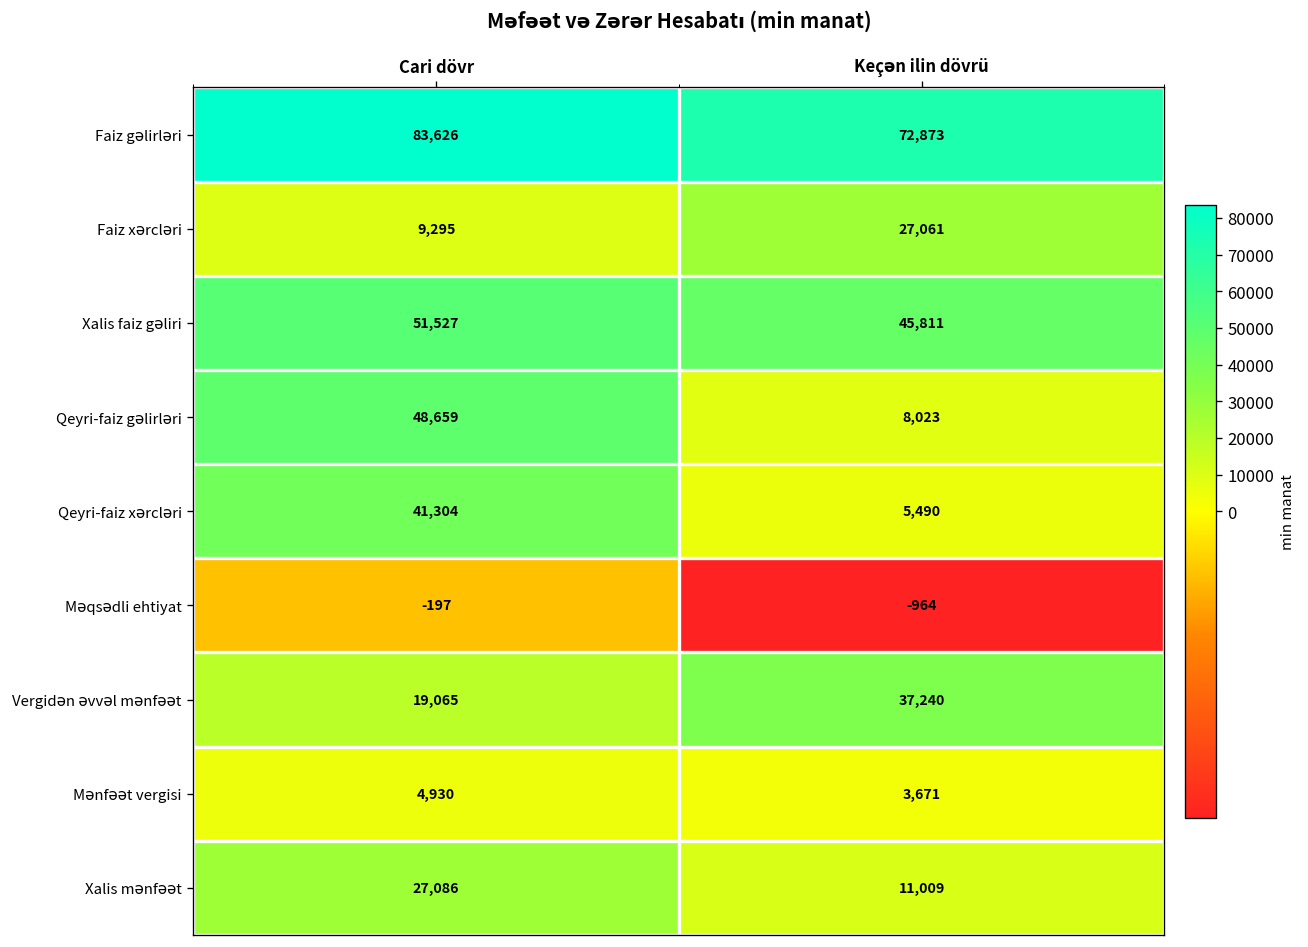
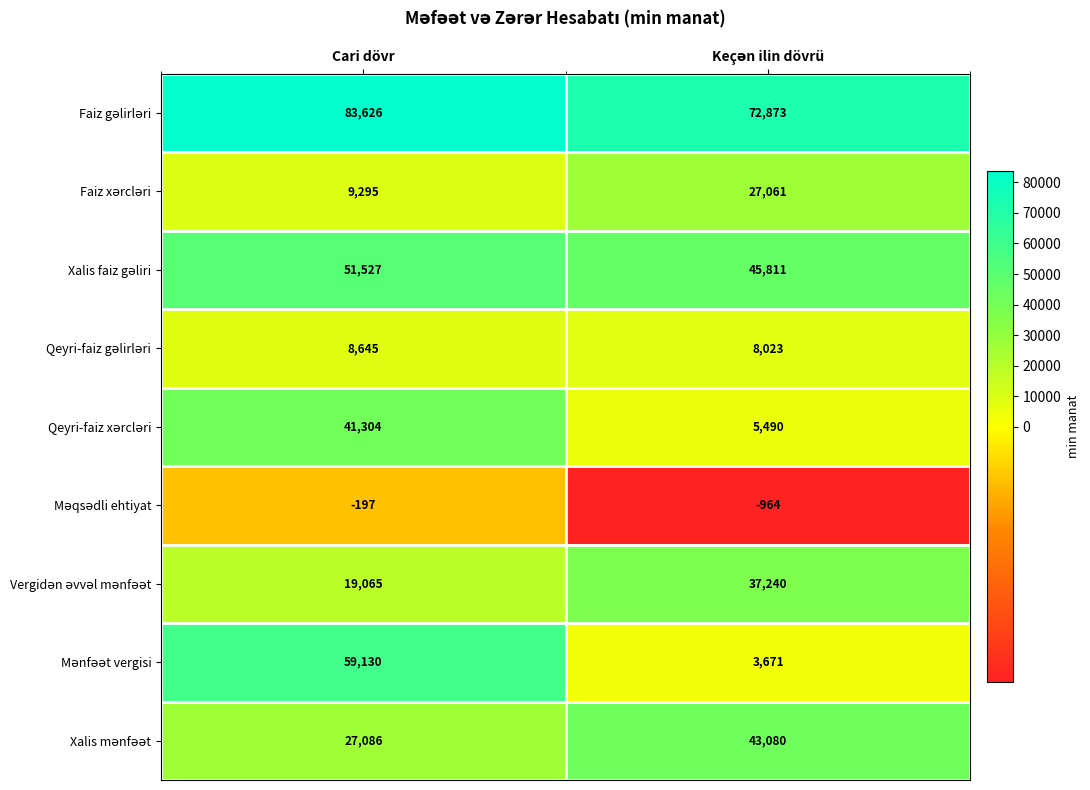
  {
    "Faiz gəlirləri": {
      "Cari dövr": "83,626",
      "Keçən ilin dövrü": "72,873"
    },
    "Faiz xərcləri": {
      "Cari dövr": "9,295",
      "Keçən ilin dövrü": "27,061"
    },
    "Xalis faiz gəliri": {
      "Cari dövr": "51,527",
      "Keçən ilin dövrü": "45,811"
    },
    "Qeyri-faiz gəlirləri": {
-     "Cari dövr": "48,659",
+     "Cari dövr": "8,645",
      "Keçən ilin dövrü": "8,023"
    },
    "Qeyri-faiz xərcləri": {
      "Cari dövr": "41,304",
      "Keçən ilin dövrü": "5,490"
    },
    "Məqsədli ehtiyat": {
      "Cari dövr": "-197",
      "Keçən ilin dövrü": "-964"
    },
    "Vergidən əvvəl mənfəət": {
      "Cari dövr": "19,065",
      "Keçən ilin dövrü": "37,240"
    },
    "Mənfəət vergisi": {
-     "Cari dövr": "4,930",
+     "Cari dövr": "59,130",
      "Keçən ilin dövrü": "3,671"
    },
    "Xalis mənfəət": {
      "Cari dövr": "27,086",
-     "Keçən ilin dövrü": "11,009"
+     "Keçən ilin dövrü": "43,080"
    }
  }
